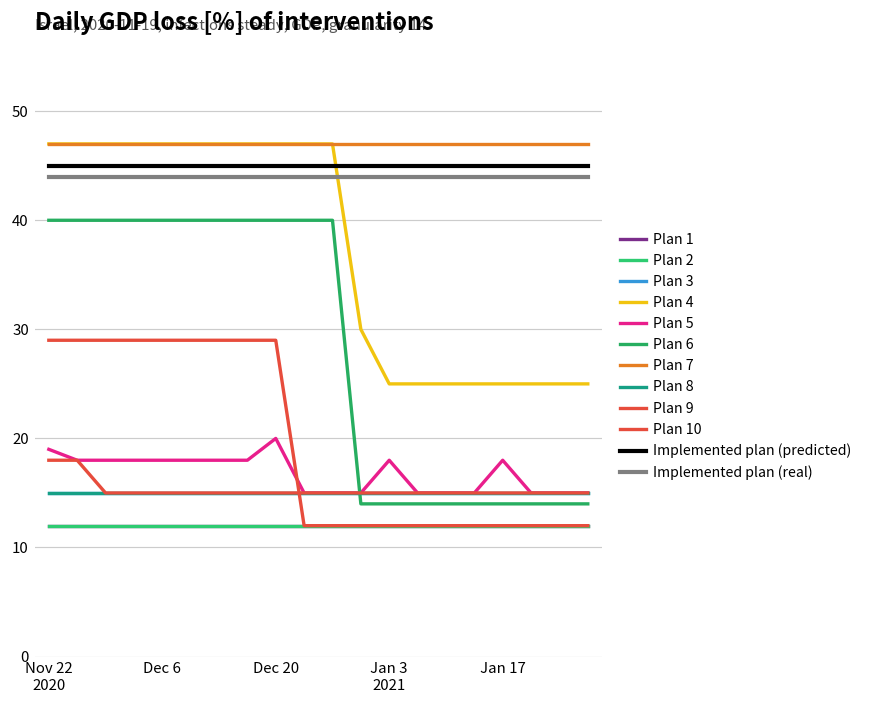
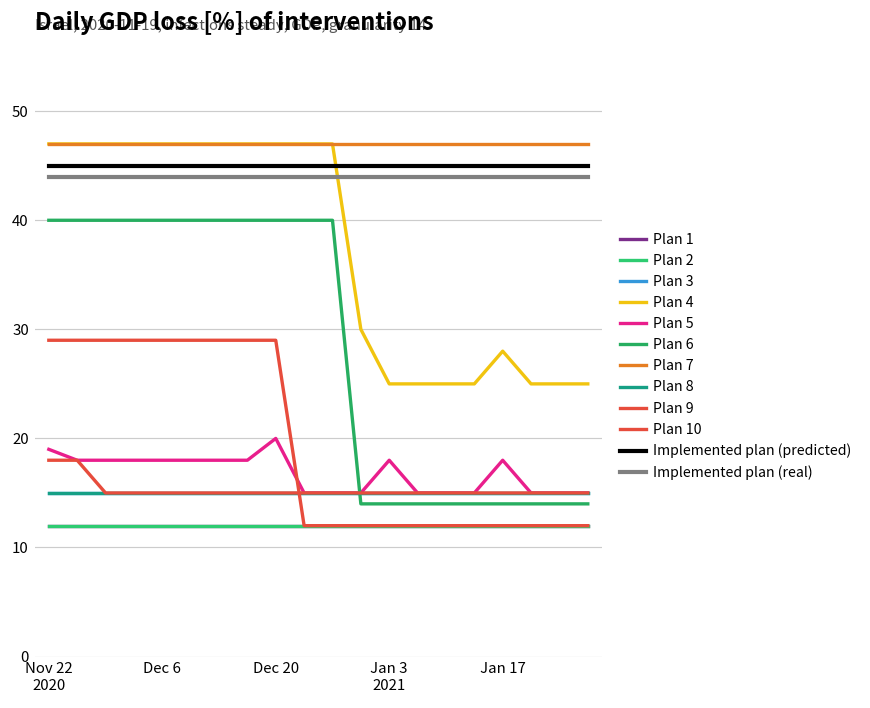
  {
    "Plan 4": {
      "Jan 3 2021": 25,
-     "Jan 17": 25
+     "Jan 17": 28
    },
    "Plan 5": {
      "Nov 22 2020": 19,
      "Dec 6": 18,
      "Dec 20": 20,
      "Jan 3 2021": 18,
      "Jan 17": 18
    },
    "Implemented plan (predicted)": {
      "Nov 22 2020": 45,
      "Dec 6": 45,
      "Dec 20": 45,
      "Jan 3 2021": 45,
      "Jan 17": 45
    },
    "Implemented plan (real)": {
      "Nov 22 2020": 44,
      "Dec 6": 44,
      "Dec 20": 44,
      "Jan 3 2021": 44,
      "Jan 17": 44
    }
  }
